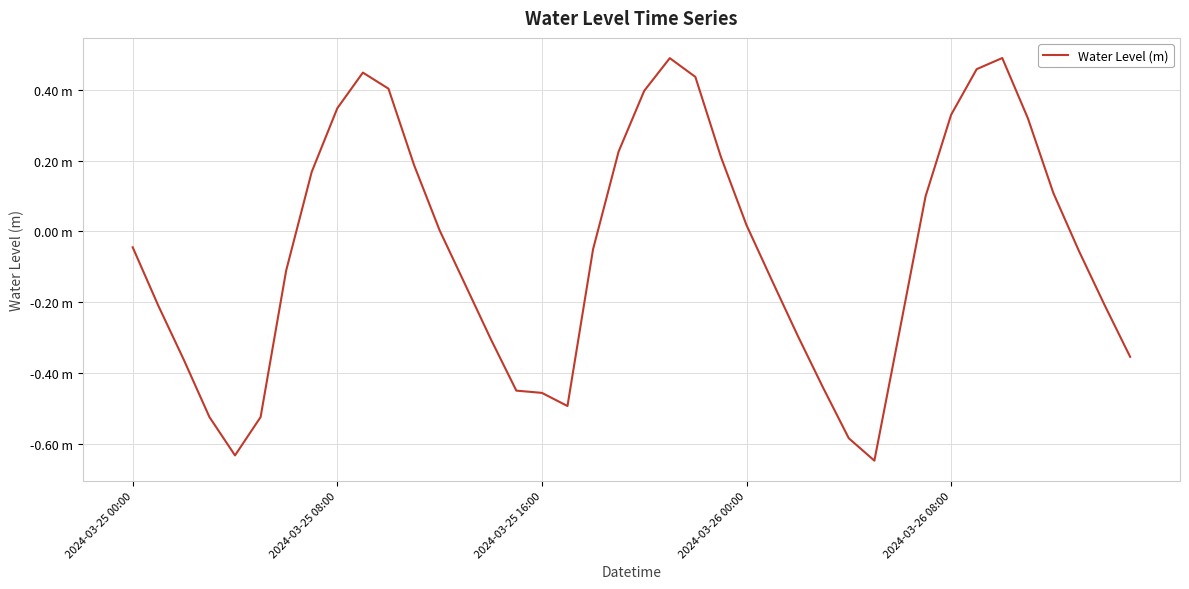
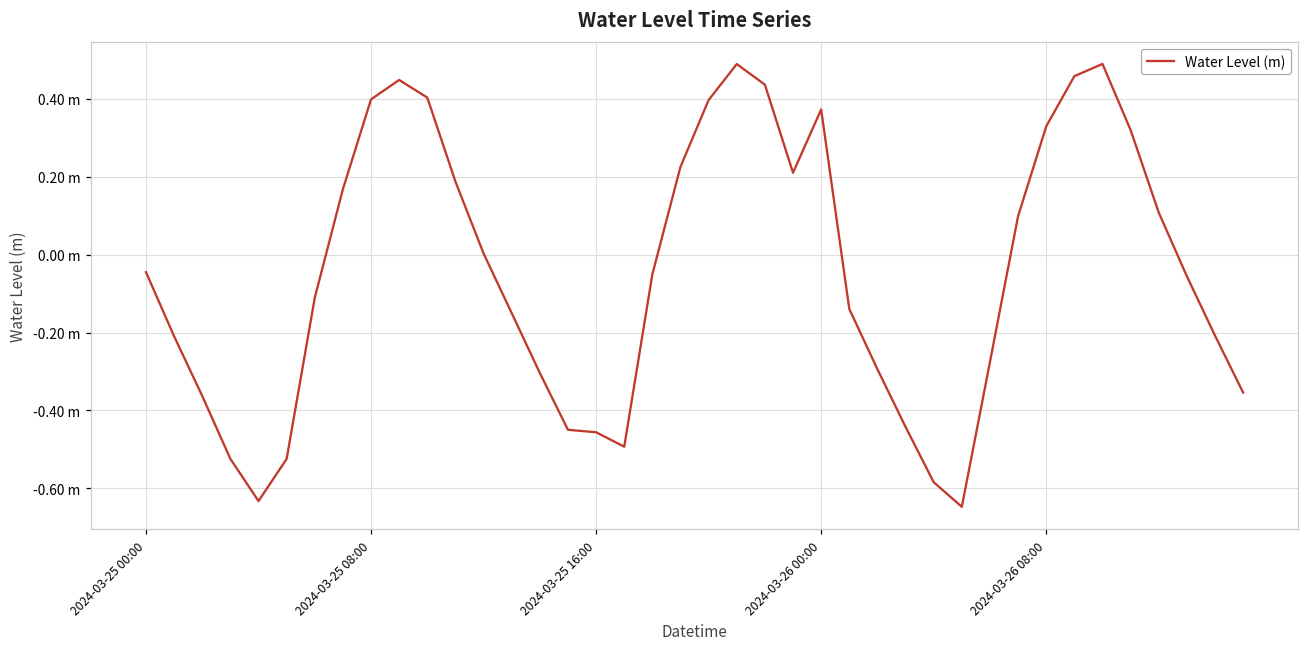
  {
    "2024-03-25 00:00": "-0.04 m",
-   "2024-03-25 08:00": "0.35 m",
+   "2024-03-25 08:00": "0.40 m",
    "2024-03-25 16:00": "-0.46 m",
-   "2024-03-26 00:00": "0.02 m",
+   "2024-03-26 00:00": "0.37 m",
    "2024-03-26 08:00": "0.33 m"
  }
